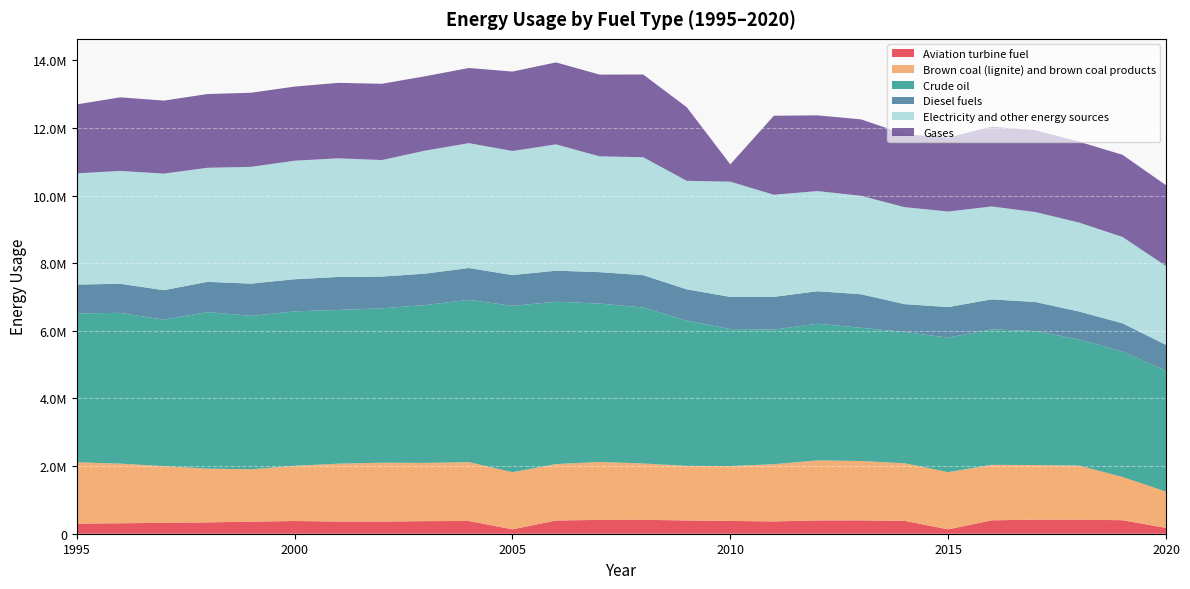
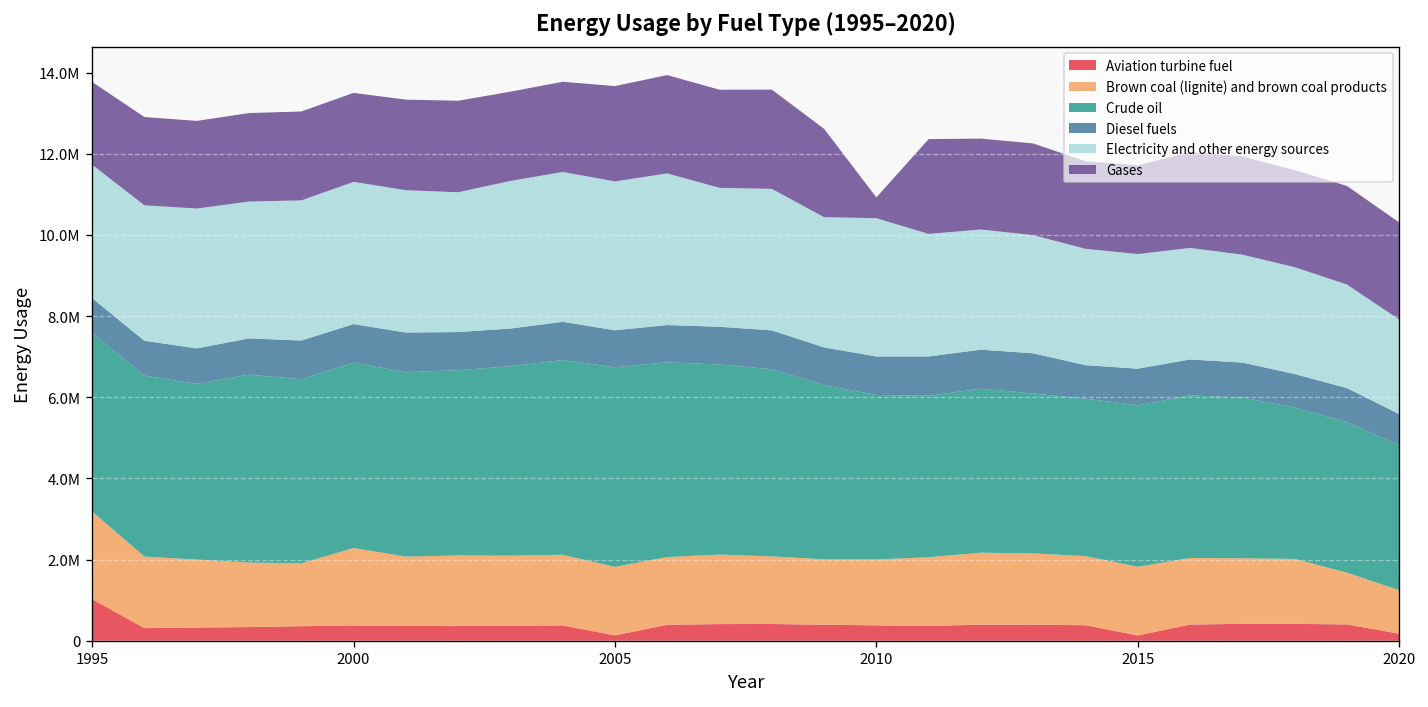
  {
    "Aviation turbine fuel": {
-     "1995": 300000,
+     "1995": 1000000,
      "2000": 400000,
      "2005": 100000,
      "2010": 400000,
      "2015": 100000,
      "2020": 200000
    },
    "Brown coal (lignite) and brown coal products": {
-     "1995": 1800000,
-     "2000": 1600000,
+     "1995": 2200000,
+     "2000": 1900000,
      "2005": 1700000,
      "2010": 1600000,
      "2015": 1700000,
      "2020": 1100000
    },
    "Electricity and other energy sources": {
      "1995": 3300000,
      "2000": 3500000,
      "2005": 3700000,
      "2010": 3400000,
      "2015": 2800000,
      "2020": 2300000
    },
    "Gases": {
      "1995": 2000000,
      "2000": 2200000,
      "2005": 2300000,
      "2010": 500000,
      "2020": 2400000
    }
  }
